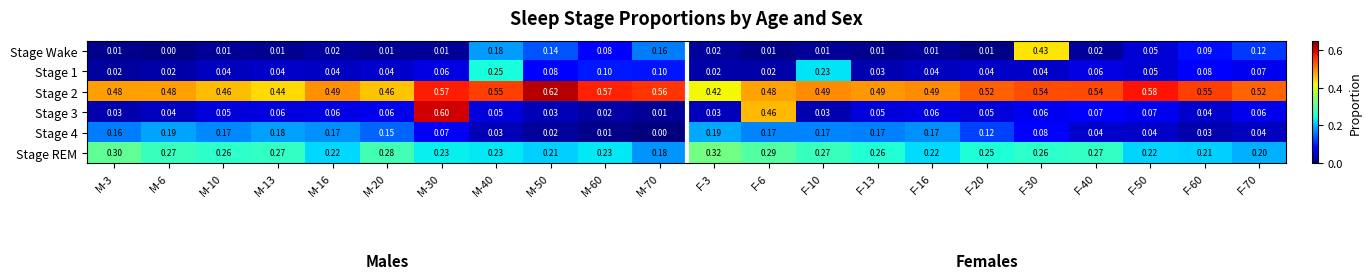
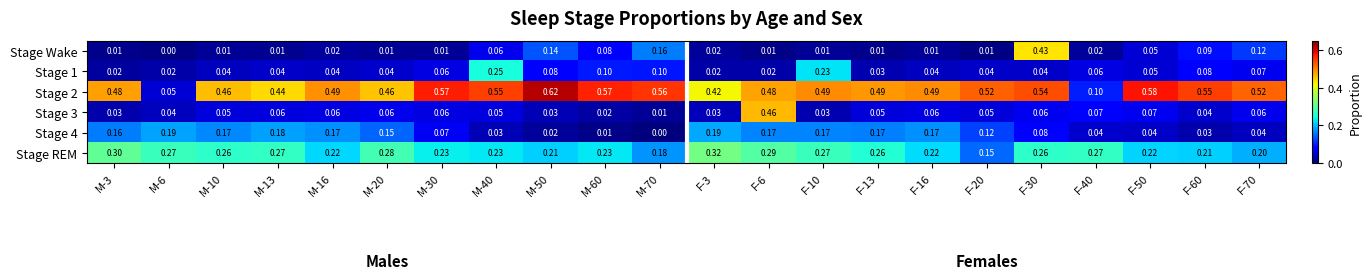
  {
    "Stage Wake": {
      "M-3": 0.01,
      "M-6": 0.00,
      "M-10": 0.01,
      "M-13": 0.01,
      "M-16": 0.02,
      "M-20": 0.01,
      "M-30": 0.01,
-     "M-40": 0.18,
+     "M-40": 0.06,
      "M-50": 0.14,
      "M-60": 0.08,
      "M-70": 0.16,
      "F-3": 0.02,
      "F-6": 0.01,
      "F-10": 0.01,
      "F-13": 0.01,
      "F-16": 0.01,
      "F-20": 0.01,
      "F-30": 0.43,
      "F-40": 0.02,
      "F-50": 0.05,
      "F-60": 0.09,
      "F-70": 0.12
    },
    "Stage 1": {
      "M-3": 0.02,
      "M-6": 0.02,
      "M-10": 0.04,
      "M-13": 0.04,
      "M-16": 0.04,
      "M-20": 0.04,
      "M-30": 0.06,
      "M-40": 0.25,
      "M-50": 0.08,
      "M-60": 0.10,
      "M-70": 0.10,
      "F-3": 0.02,
      "F-6": 0.02,
      "F-10": 0.23,
      "F-13": 0.03,
      "F-16": 0.04,
      "F-20": 0.04,
      "F-30": 0.04,
      "F-40": 0.06,
      "F-50": 0.05,
      "F-60": 0.08,
      "F-70": 0.07
    },
    "Stage 2": {
      "M-3": 0.48,
-     "M-6": 0.48,
+     "M-6": 0.05,
      "M-10": 0.46,
      "M-13": 0.44,
      "M-16": 0.49,
      "M-20": 0.46,
      "M-30": 0.57,
      "M-40": 0.55,
      "M-50": 0.62,
      "M-60": 0.57,
      "M-70": 0.56,
      "F-3": 0.42,
      "F-6": 0.48,
      "F-10": 0.49,
      "F-13": 0.49,
      "F-16": 0.49,
      "F-20": 0.52,
      "F-30": 0.54,
-     "F-40": 0.54,
+     "F-40": 0.10,
      "F-50": 0.58,
      "F-60": 0.55,
      "F-70": 0.52
    },
    "Stage 3": {
      "M-3": 0.03,
      "M-6": 0.04,
      "M-10": 0.05,
      "M-13": 0.06,
      "M-16": 0.06,
      "M-20": 0.06,
-     "M-30": 0.60,
+     "M-30": 0.06,
      "M-40": 0.05,
      "M-50": 0.03,
      "M-60": 0.02,
      "M-70": 0.01,
      "F-3": 0.03,
      "F-6": 0.46,
      "F-10": 0.03,
      "F-13": 0.05,
      "F-16": 0.06,
      "F-20": 0.05,
      "F-30": 0.06,
      "F-40": 0.07,
      "F-50": 0.07,
      "F-60": 0.04,
      "F-70": 0.06
    },
    "Stage 4": {
      "M-3": 0.16,
      "M-6": 0.19,
      "M-10": 0.17,
      "M-13": 0.18,
      "M-16": 0.17,
      "M-20": 0.15,
      "M-30": 0.07,
      "M-40": 0.03,
      "M-50": 0.02,
      "M-60": 0.01,
      "M-70": 0.00,
      "F-3": 0.19,
      "F-6": 0.17,
      "F-10": 0.17,
      "F-13": 0.17,
      "F-16": 0.17,
      "F-20": 0.12,
      "F-30": 0.08,
      "F-40": 0.04,
      "F-50": 0.04,
      "F-60": 0.03,
      "F-70": 0.04
    },
    "Stage REM": {
      "M-3": 0.30,
      "M-6": 0.27,
      "M-10": 0.26,
      "M-13": 0.27,
      "M-16": 0.22,
      "M-20": 0.28,
      "M-30": 0.23,
      "M-40": 0.23,
      "M-50": 0.21,
      "M-60": 0.23,
      "M-70": 0.18,
      "F-3": 0.32,
      "F-6": 0.29,
      "F-10": 0.27,
      "F-13": 0.26,
      "F-16": 0.22,
-     "F-20": 0.25,
+     "F-20": 0.15,
      "F-30": 0.26,
      "F-40": 0.27,
      "F-50": 0.22,
      "F-60": 0.21,
      "F-70": 0.20
    }
  }
